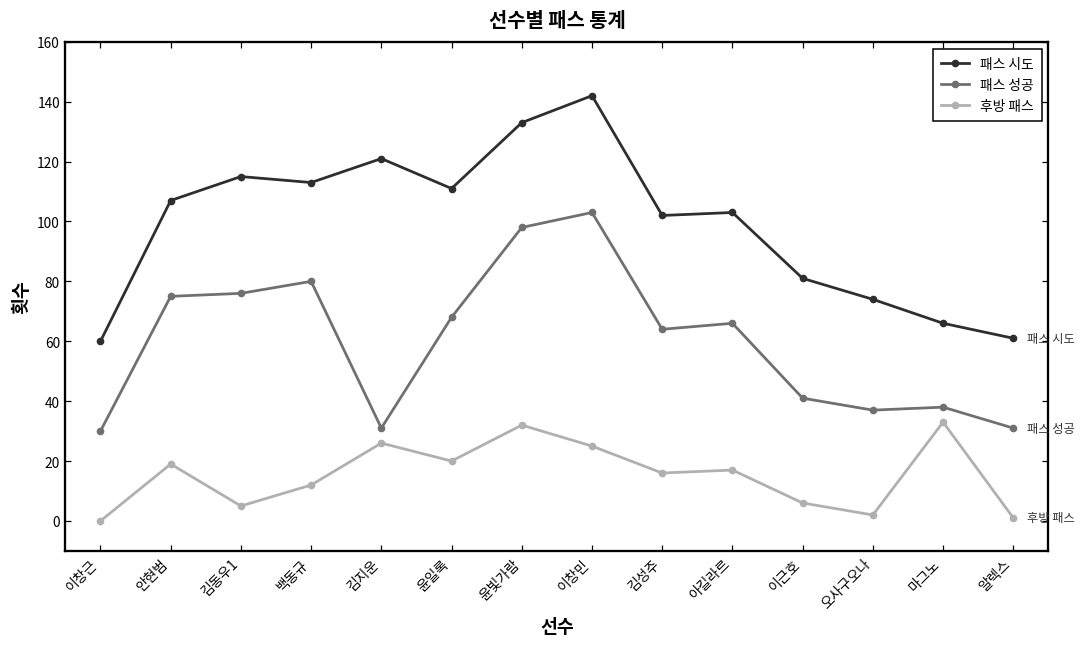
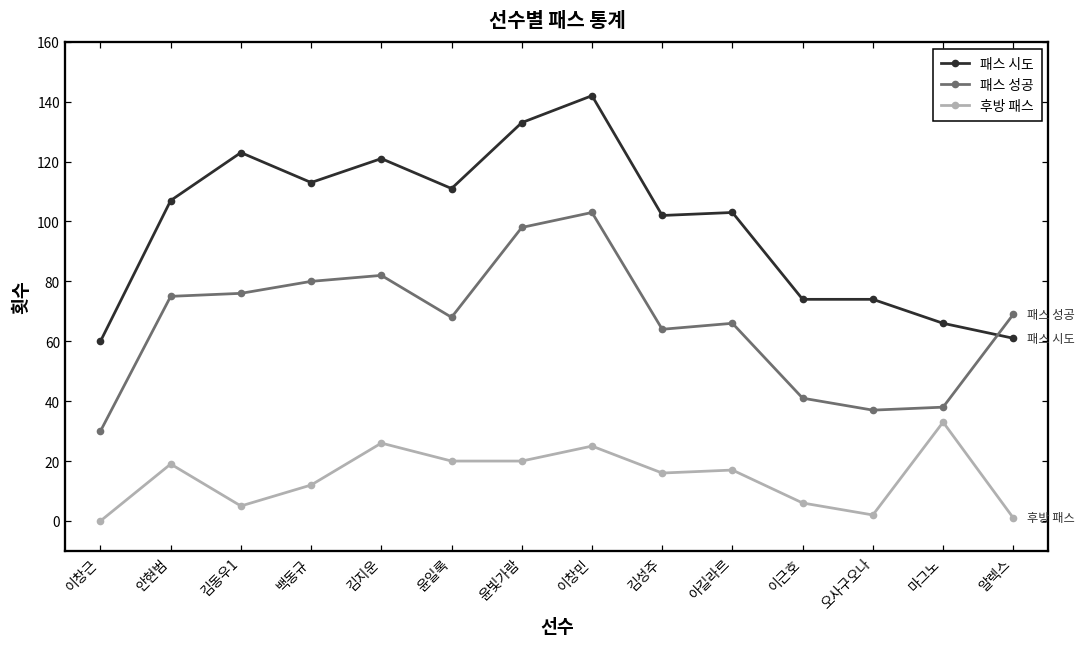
  {
    "패스 시도": {
      "이창근": 60,
      "안현범": 107,
-     "김동우1": 115,
+     "김동우1": 123,
      "백동규": 113,
      "김지운": 121,
      "윤일록": 111,
      "윤빛가람": 133,
      "이창민": 142,
      "김성주": 102,
      "아길라르": 103,
-     "이근호": 81,
+     "이근호": 74,
      "오사구오나": 74,
      "마그노": 66,
      "알렉스": 61
    },
    "패스 성공": {
      "이창근": 30,
      "안현범": 75,
      "김동우1": 76,
      "백동규": 80,
-     "김지운": 31,
+     "김지운": 82,
      "윤일록": 68,
      "윤빛가람": 98,
      "이창민": 103,
      "김성주": 64,
      "아길라르": 66,
      "이근호": 41,
      "오사구오나": 37,
      "마그노": 38,
-     "알렉스": 31
+     "알렉스": 69
    },
    "후방 패스": {
      "이창근": 0,
      "안현범": 19,
      "김동우1": 5,
      "백동규": 12,
      "김지운": 26,
      "윤일록": 20,
-     "윤빛가람": 32,
+     "윤빛가람": 20,
      "이창민": 25,
      "김성주": 16,
      "아길라르": 17,
      "이근호": 6,
      "오사구오나": 2,
      "마그노": 33,
      "알렉스": 1
    }
  }
